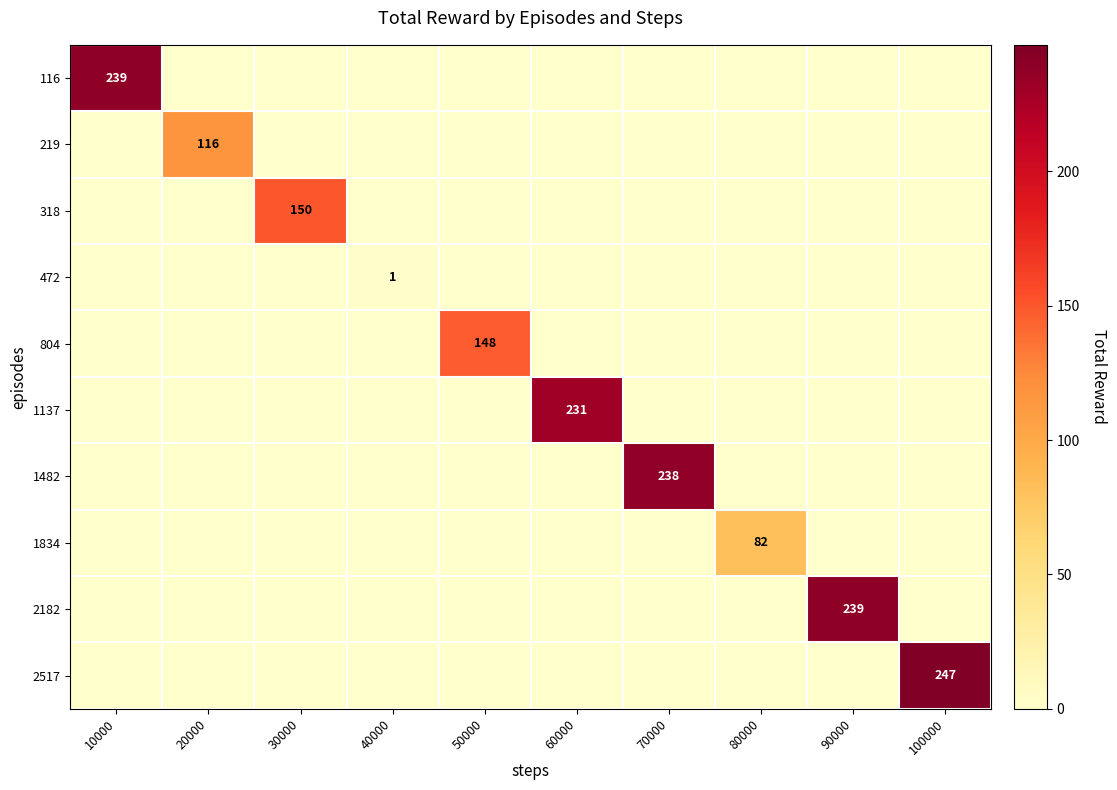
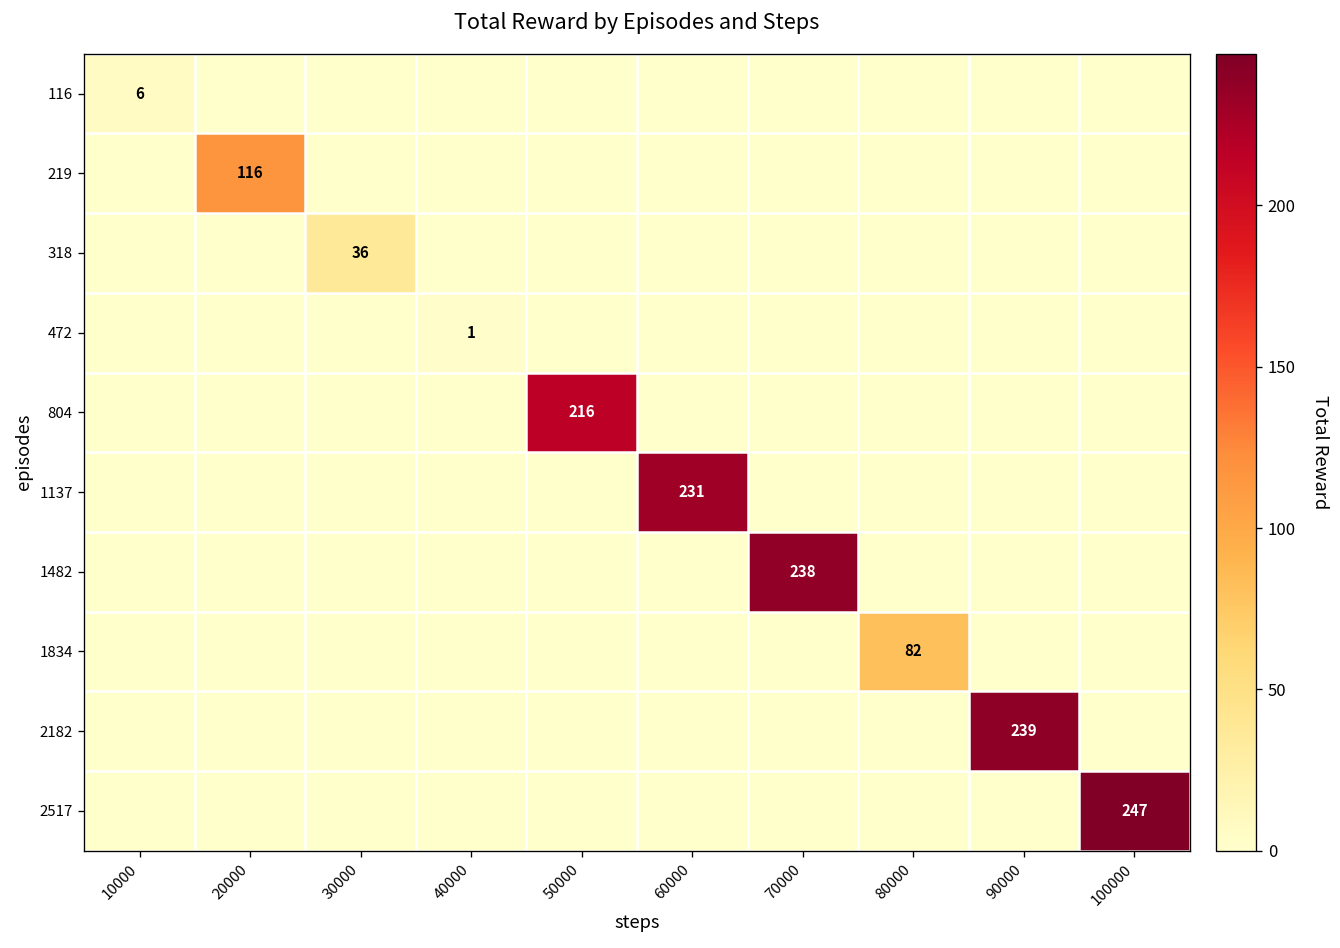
  {
    "116": {
-     "10000": 239
+     "10000": 6
    },
    "219": {
      "20000": 116
    },
    "318": {
-     "30000": 150
+     "30000": 36
    },
    "472": {
      "40000": 1
    },
    "804": {
-     "50000": 148
+     "50000": 216
    },
    "1137": {
      "60000": 231
    },
    "1482": {
      "70000": 238
    },
    "1834": {
      "80000": 82
    },
    "2182": {
      "90000": 239
    },
    "2517": {
      "100000": 247
    }
  }
